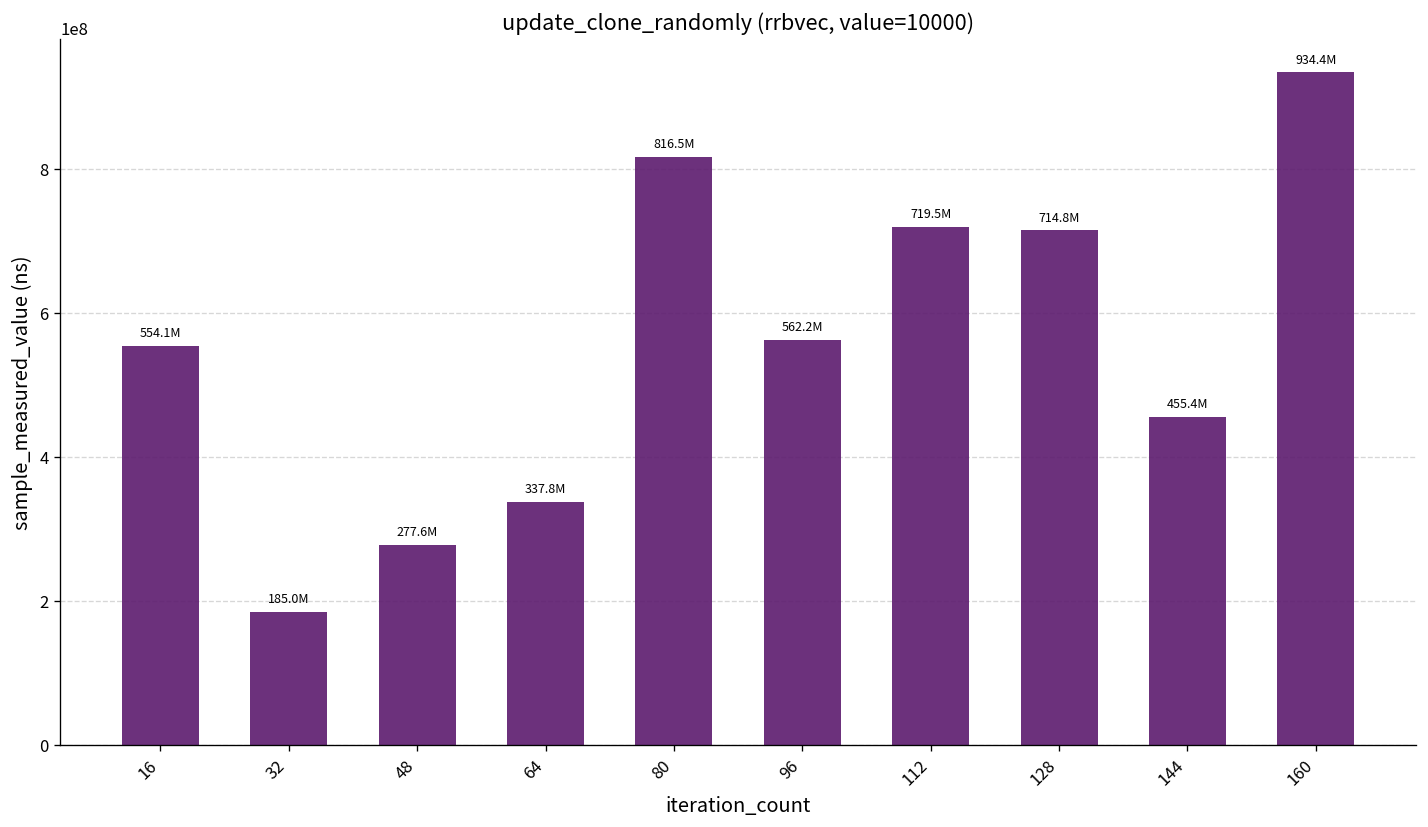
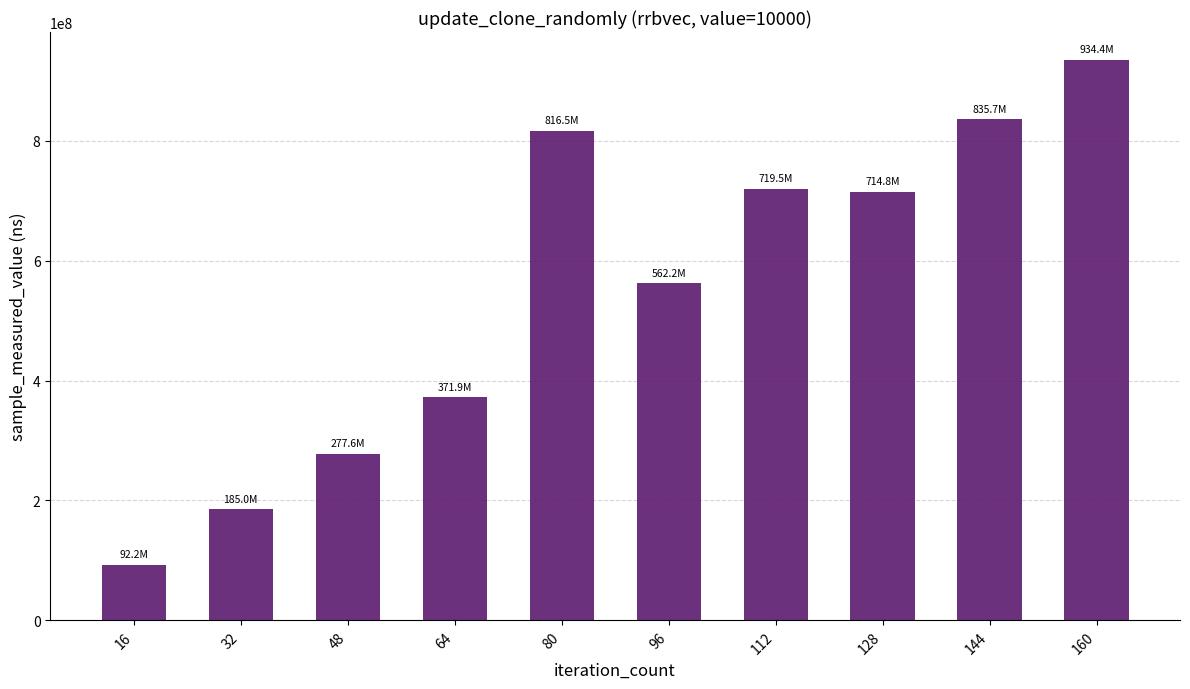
  {
-   "16": "554.1M",
+   "16": "92.2M",
    "32": "185.0M",
    "48": "277.6M",
-   "64": "337.8M",
+   "64": "371.9M",
    "80": "816.5M",
    "96": "562.2M",
    "112": "719.5M",
    "128": "714.8M",
-   "144": "455.4M",
+   "144": "835.7M",
    "160": "934.4M"
  }
